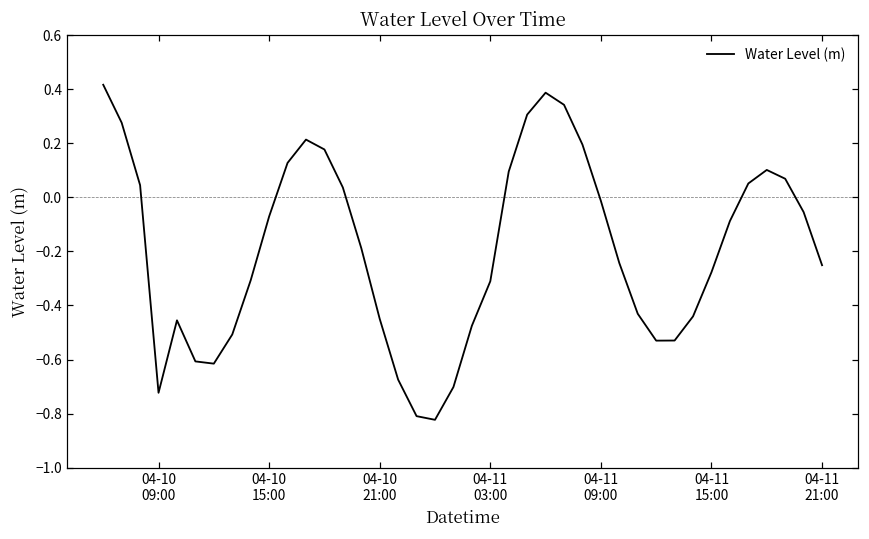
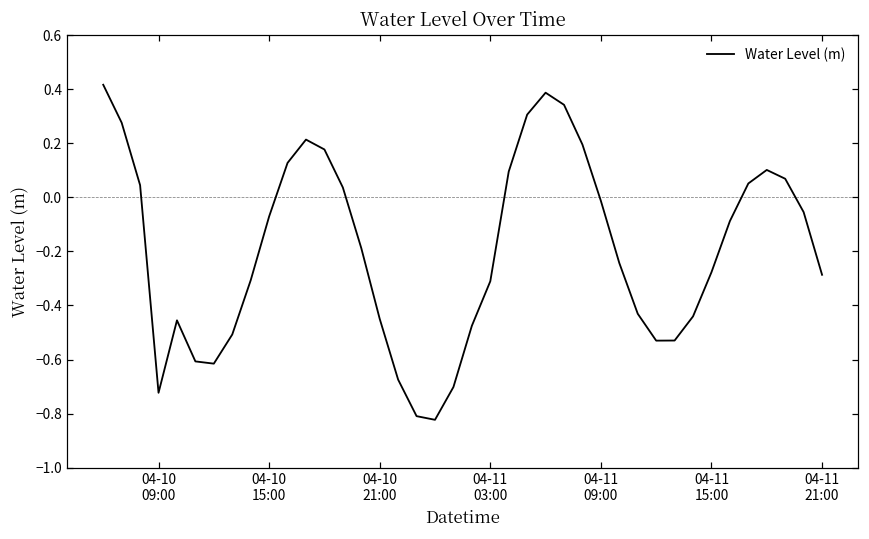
  {
    "04-10 09:00": -0.72,
    "04-10 15:00": -0.07,
    "04-10 21:00": -0.45,
    "04-11 03:00": -0.31,
    "04-11 09:00": -0.01,
    "04-11 15:00": -0.28,
-   "04-11 21:00": -0.25
+   "04-11 21:00": -0.29
  }
